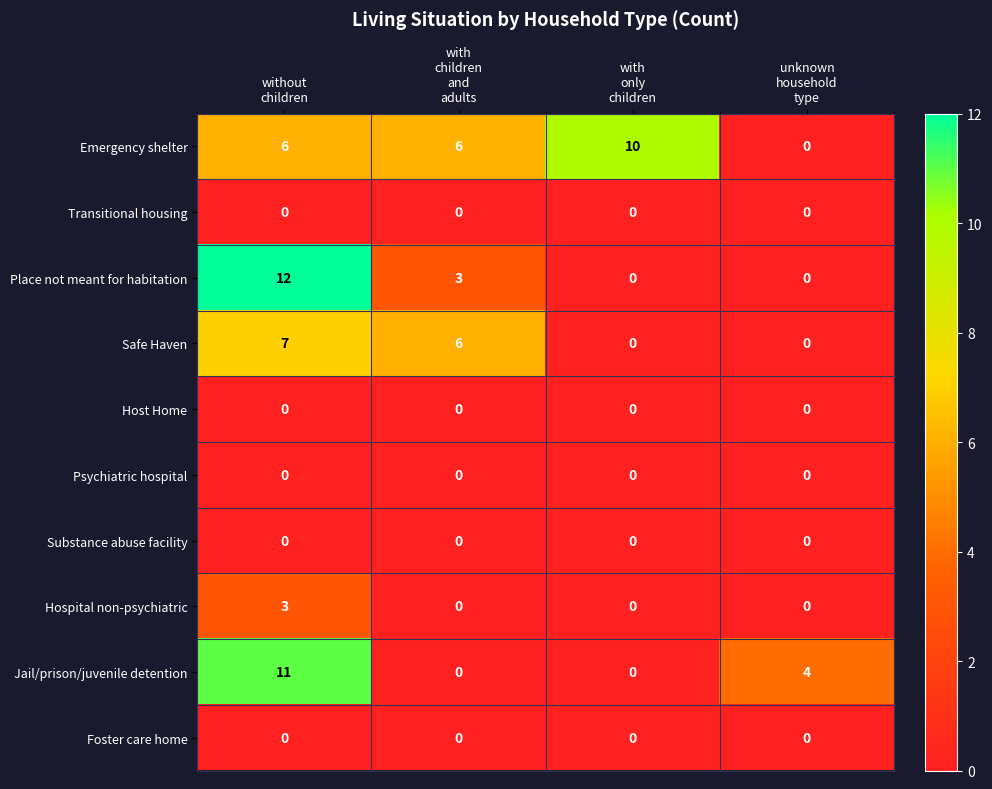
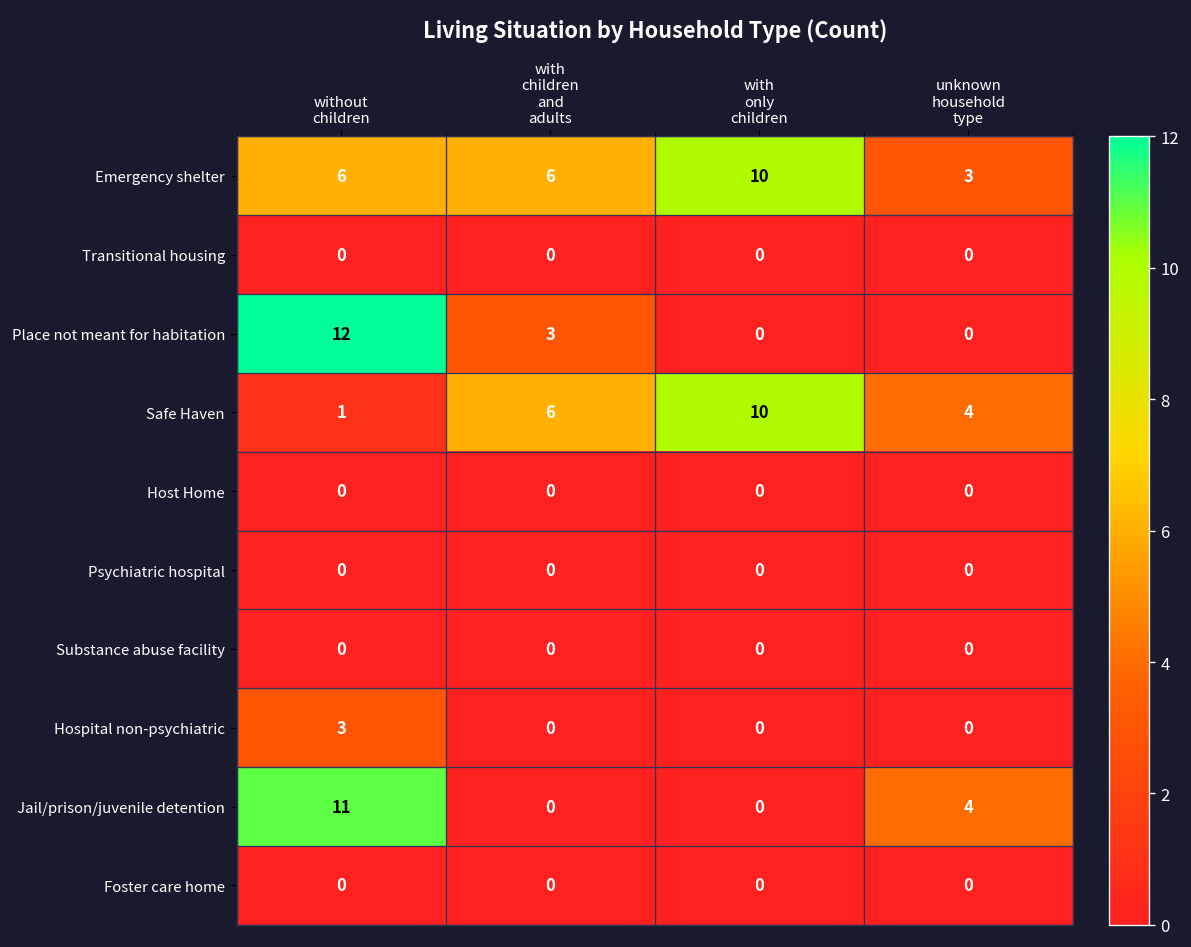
  {
    "Emergency shelter": {
      "without children": 6,
      "with children and adults": 6,
      "with only children": 10,
-     "unknown household type": 0
+     "unknown household type": 3
    },
    "Transitional housing": {
      "without children": 0,
      "with children and adults": 0,
      "with only children": 0,
      "unknown household type": 0
    },
    "Place not meant for habitation": {
      "without children": 12,
      "with children and adults": 3,
      "with only children": 0,
      "unknown household type": 0
    },
    "Safe Haven": {
-     "without children": 7,
+     "without children": 1,
      "with children and adults": 6,
-     "with only children": 0,
-     "unknown household type": 0
+     "with only children": 10,
+     "unknown household type": 4
    },
    "Host Home": {
      "without children": 0,
      "with children and adults": 0,
      "with only children": 0,
      "unknown household type": 0
    },
    "Psychiatric hospital": {
      "without children": 0,
      "with children and adults": 0,
      "with only children": 0,
      "unknown household type": 0
    },
    "Substance abuse facility": {
      "without children": 0,
      "with children and adults": 0,
      "with only children": 0,
      "unknown household type": 0
    },
    "Hospital non-psychiatric": {
      "without children": 3,
      "with children and adults": 0,
      "with only children": 0,
      "unknown household type": 0
    },
    "Jail/prison/juvenile detention": {
      "without children": 11,
      "with children and adults": 0,
      "with only children": 0,
      "unknown household type": 4
    },
    "Foster care home": {
      "without children": 0,
      "with children and adults": 0,
      "with only children": 0,
      "unknown household type": 0
    }
  }
